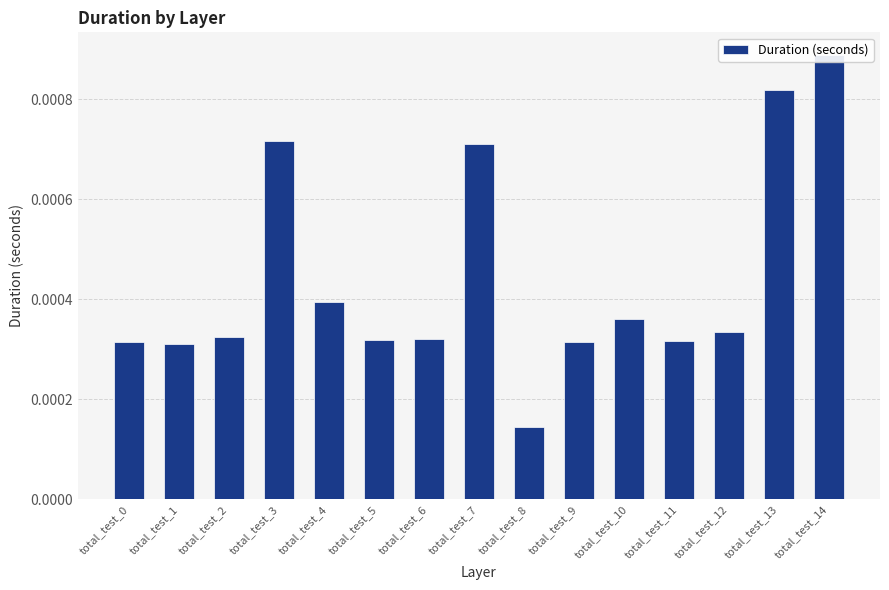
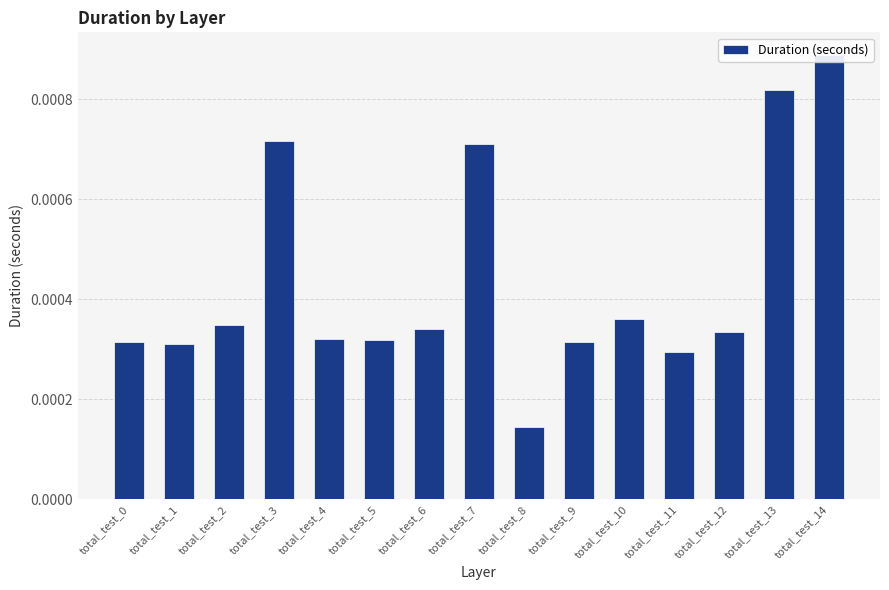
  {
    "total_test_0": 0.00031,
    "total_test_1": 0.00031,
-   "total_test_2": 0.00033,
+   "total_test_2": 0.00035,
    "total_test_3": 0.00072,
-   "total_test_4": 0.00040,
+   "total_test_4": 0.00032,
    "total_test_5": 0.00032,
-   "total_test_6": 0.00032,
+   "total_test_6": 0.00034,
    "total_test_7": 0.00071,
    "total_test_8": 0.00014,
    "total_test_9": 0.00031,
    "total_test_10": 0.00036,
-   "total_test_11": 0.00032,
+   "total_test_11": 0.00029,
    "total_test_12": 0.00034,
    "total_test_13": 0.00082
  }
